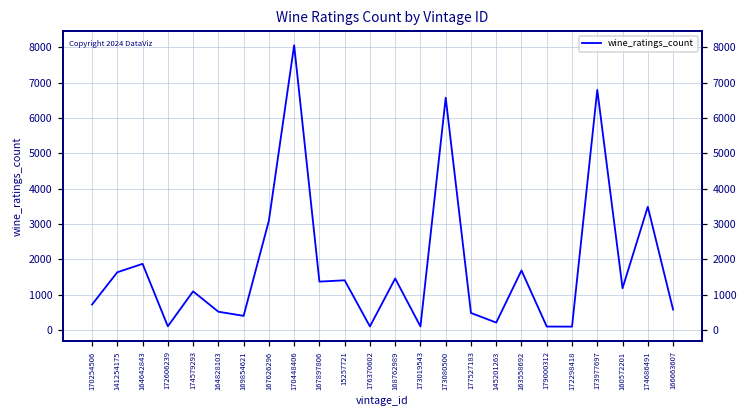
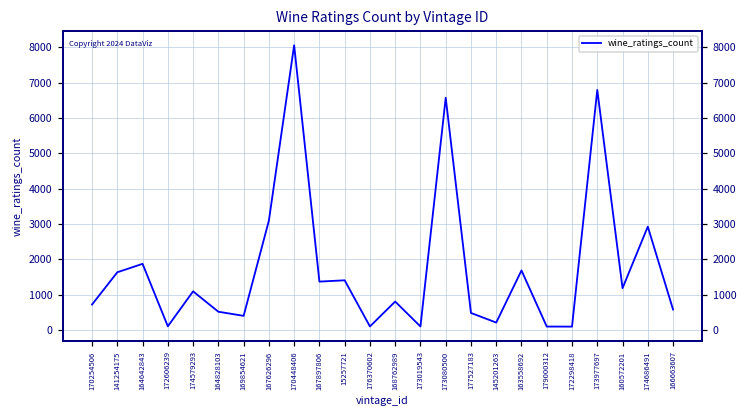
  {
    "170254506": 700,
    "141254175": 1600,
    "164642843": 1900,
    "172606239": 100,
    "174579293": 1100,
    "164828103": 500,
    "169854621": 400,
    "167626296": 3100,
    "170448406": 8100,
    "167897806": 1400,
    "15257721": 1400,
    "176370602": 100,
-   "168762989": 1500,
+   "168762989": 800,
    "173019543": 100,
    "173080500": 6600,
    "177527183": 500,
    "145201263": 200,
    "163558692": 1700,
    "179000312": 100,
    "172298418": 100,
    "173977697": 6800,
    "160572201": 1200,
-   "174686491": 3500,
+   "174686491": 2900,
    "166663607": 600
  }
